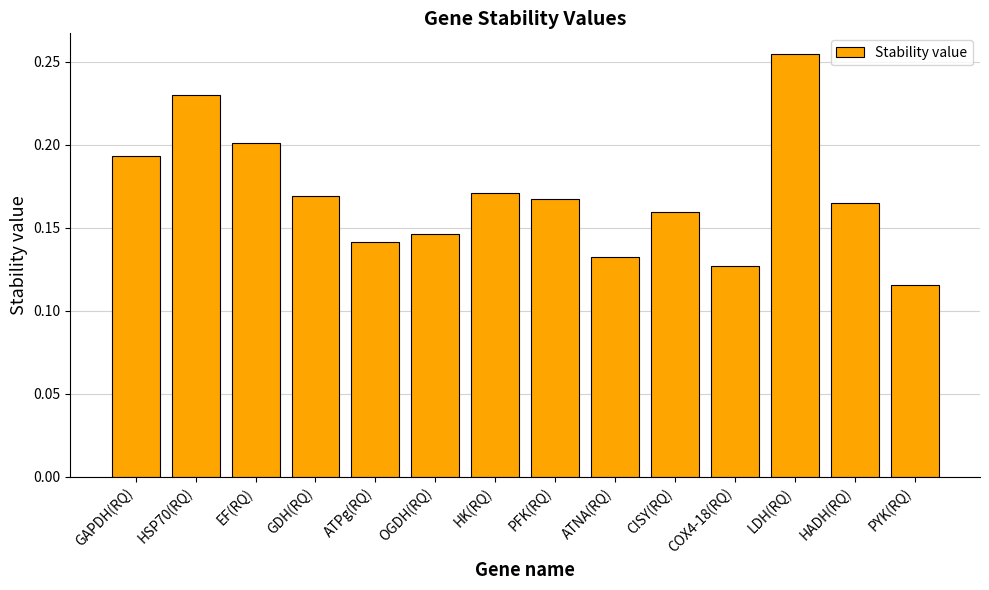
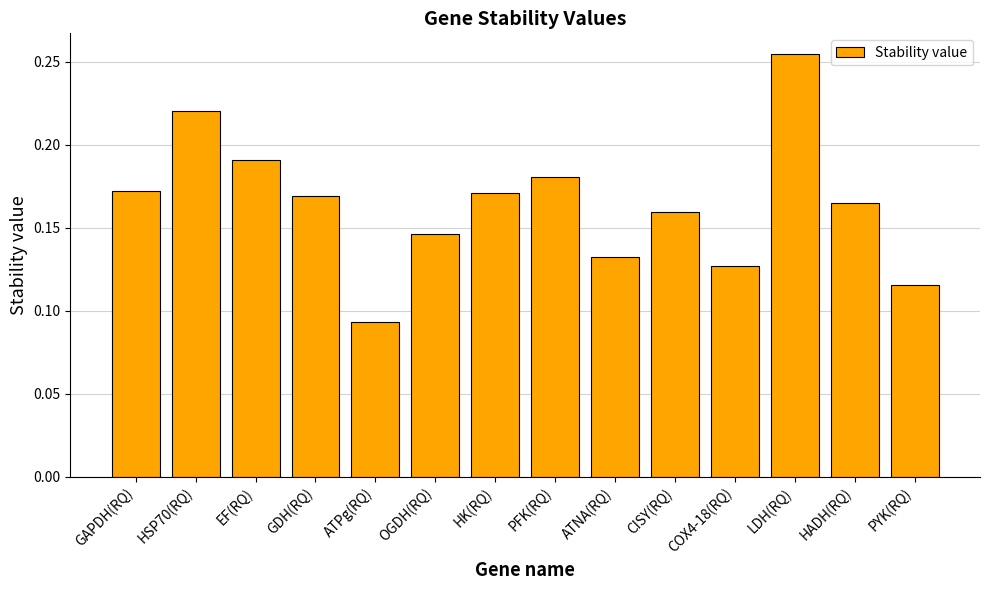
  {
-   "GAPDH(RQ)": 0.193,
-   "HSP70(RQ)": 0.230,
-   "EF(RQ)": 0.201,
+   "GAPDH(RQ)": 0.172,
+   "HSP70(RQ)": 0.221,
+   "EF(RQ)": 0.191,
    "GDH(RQ)": 0.169,
-   "ATPg(RQ)": 0.141,
+   "ATPg(RQ)": 0.093,
    "OGDH(RQ)": 0.146,
    "HK(RQ)": 0.171,
-   "PFK(RQ)": 0.168,
+   "PFK(RQ)": 0.181,
    "ATNA(RQ)": 0.133,
    "CISY(RQ)": 0.160,
    "COX4-18(RQ)": 0.127,
    "LDH(RQ)": 0.254,
    "HADH(RQ)": 0.165,
    "PYK(RQ)": 0.115
  }
